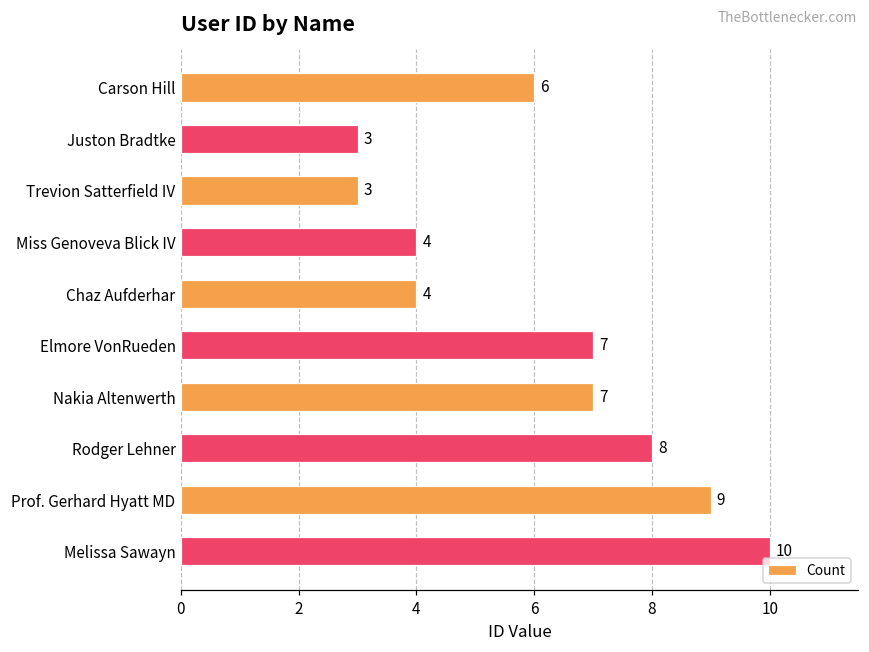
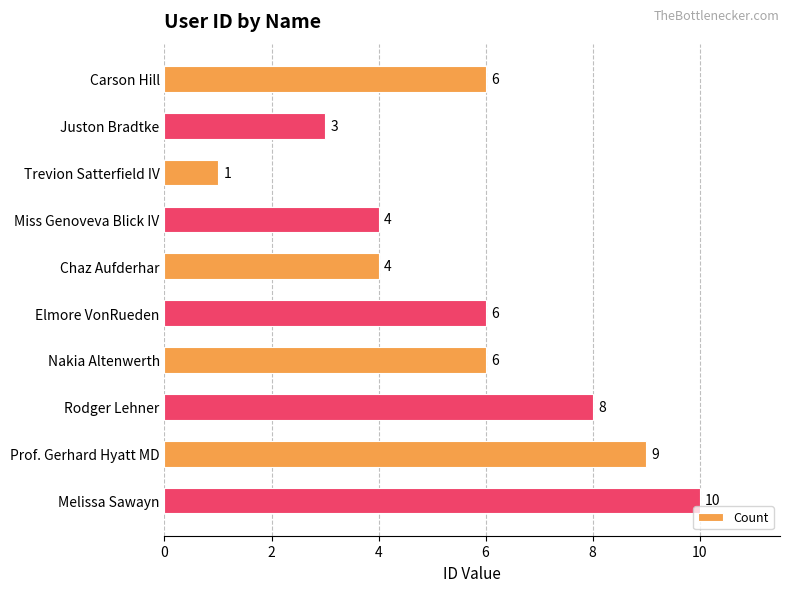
  {
    "Carson Hill": 6,
    "Juston Bradtke": 3,
-   "Trevion Satterfield IV": 3,
+   "Trevion Satterfield IV": 1,
    "Miss Genoveva Blick IV": 4,
    "Chaz Aufderhar": 4,
-   "Elmore VonRueden": 7,
-   "Nakia Altenwerth": 7,
+   "Elmore VonRueden": 6,
+   "Nakia Altenwerth": 6,
    "Rodger Lehner": 8,
    "Prof. Gerhard Hyatt MD": 9
  }
